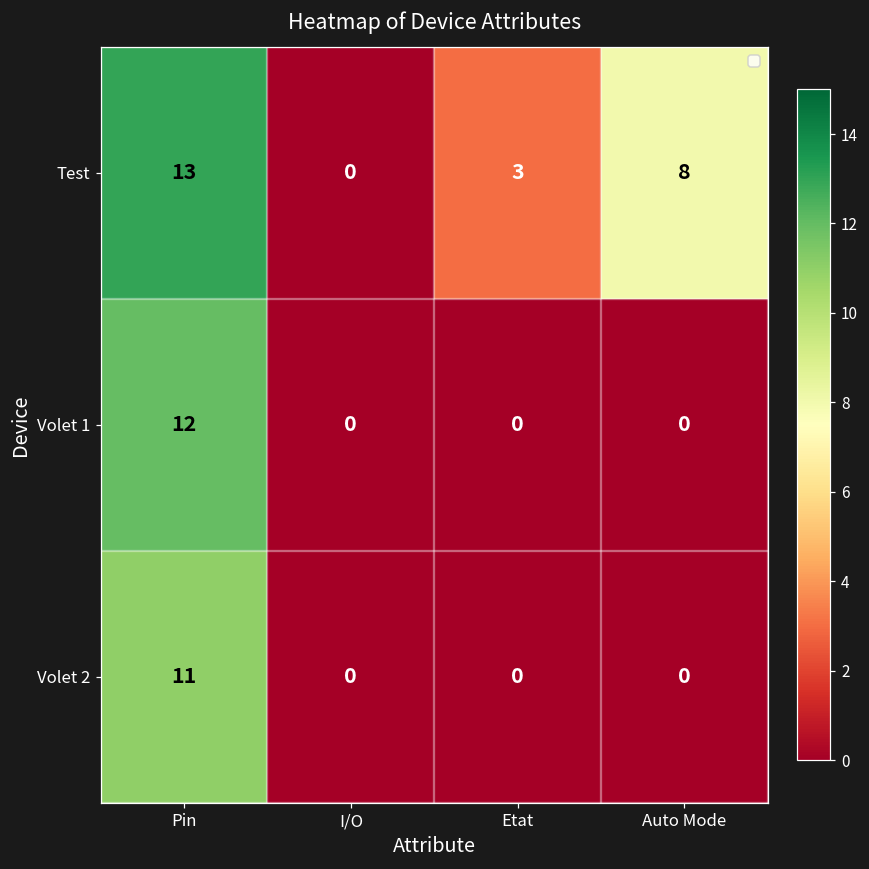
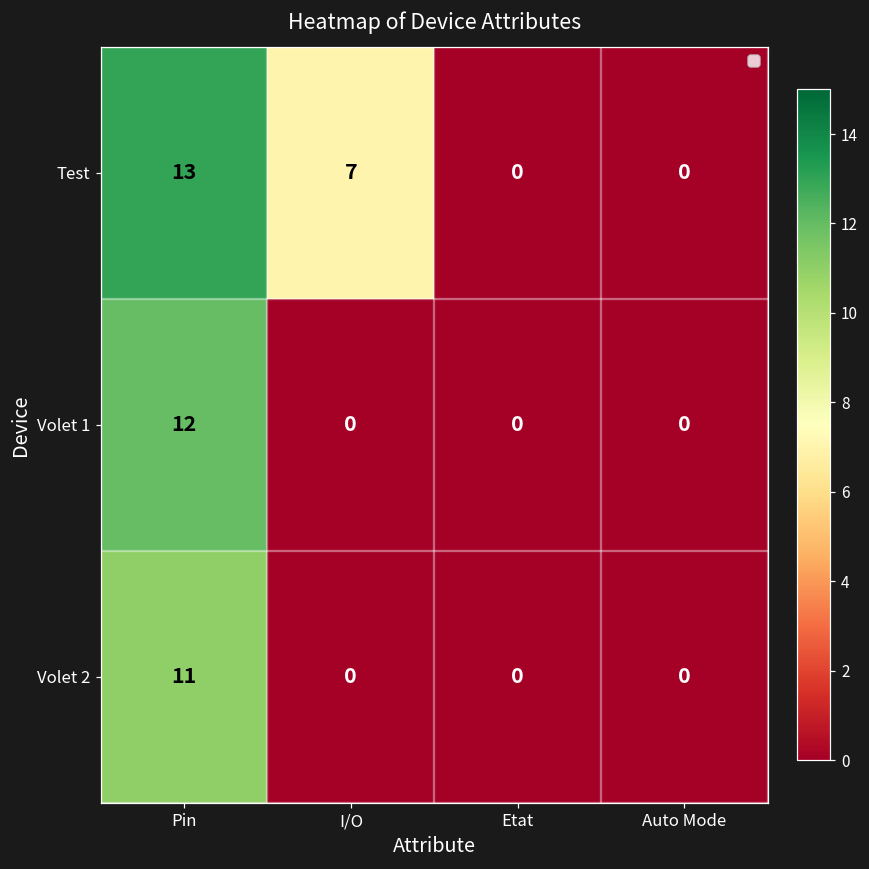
  {
    "Test": {
      "Pin": 13,
-     "I/O": 0,
-     "Etat": 3,
-     "Auto Mode": 8
+     "I/O": 7,
+     "Etat": 0,
+     "Auto Mode": 0
    },
    "Volet 1": {
      "Pin": 12,
      "I/O": 0,
      "Etat": 0,
      "Auto Mode": 0
    },
    "Volet 2": {
      "Pin": 11,
      "I/O": 0,
      "Etat": 0,
      "Auto Mode": 0
    }
  }
